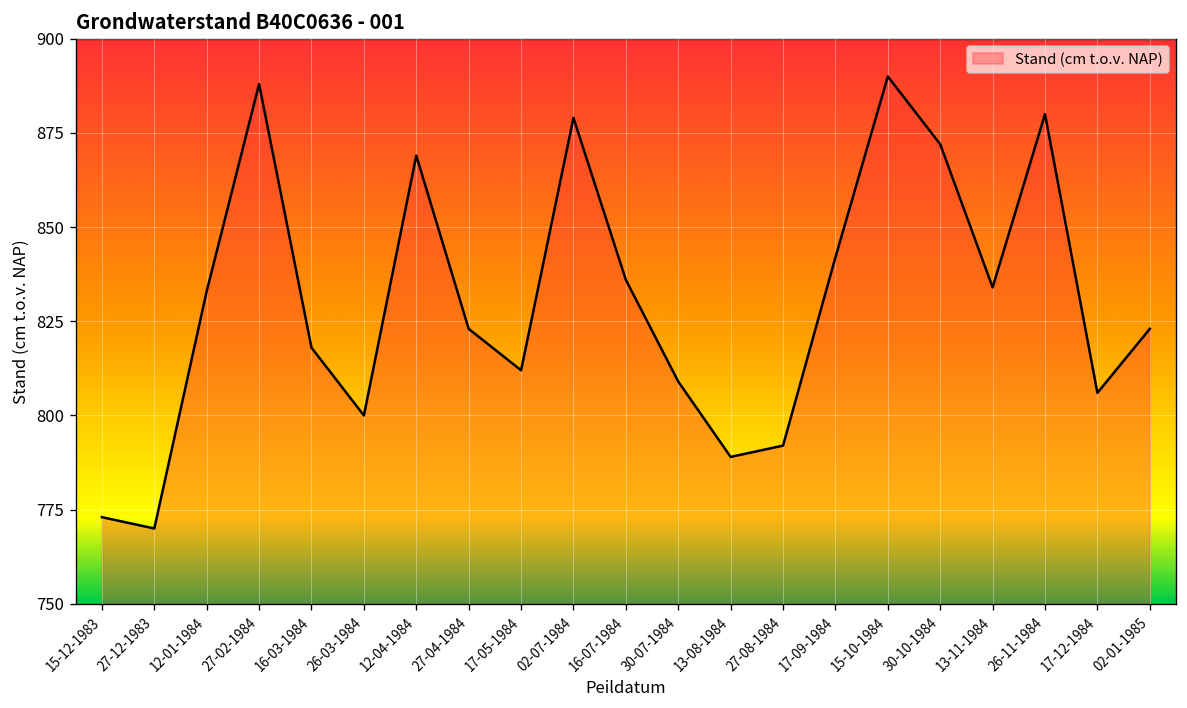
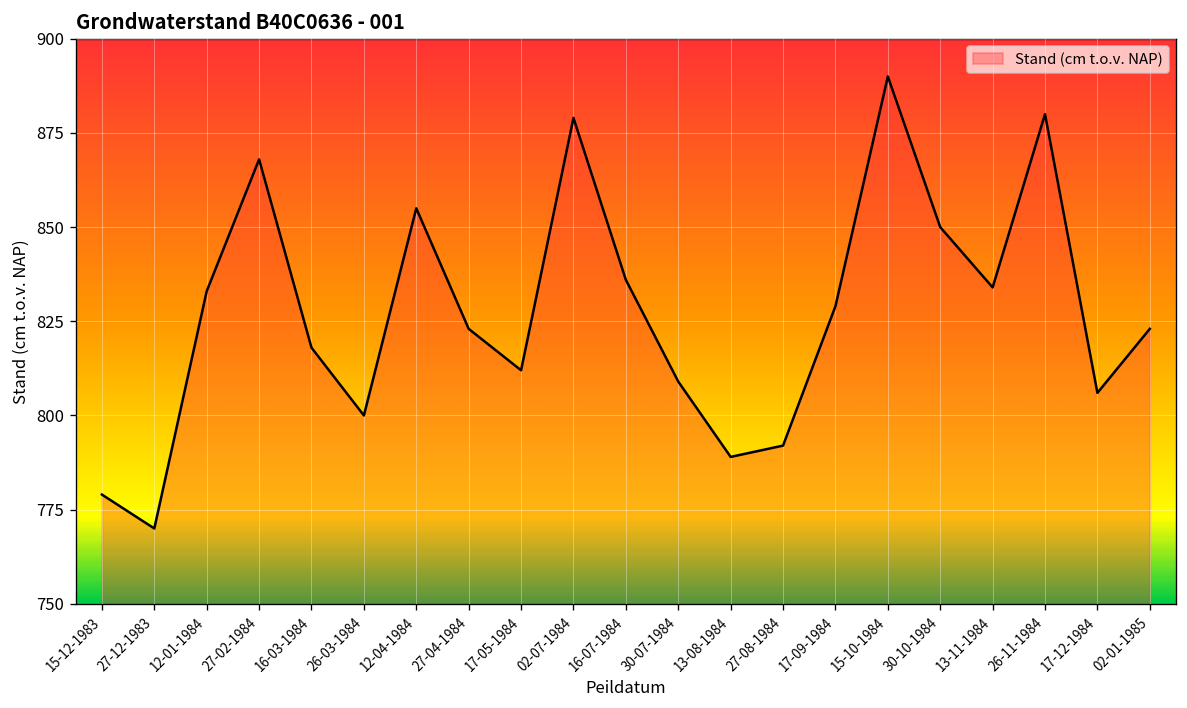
  {
-   "15-12-1983": 773,
+   "15-12-1983": 779,
    "27-12-1983": 770,
    "12-01-1984": 833,
-   "27-02-1984": 888,
+   "27-02-1984": 868,
    "16-03-1984": 818,
    "26-03-1984": 800,
-   "12-04-1984": 869,
+   "12-04-1984": 855,
    "27-04-1984": 823,
    "17-05-1984": 812,
    "02-07-1984": 879,
    "16-07-1984": 836,
    "30-07-1984": 809,
    "13-08-1984": 789,
    "27-08-1984": 792,
-   "17-09-1984": 842,
+   "17-09-1984": 829,
    "15-10-1984": 890,
-   "30-10-1984": 872,
+   "30-10-1984": 850,
    "13-11-1984": 834,
    "26-11-1984": 880,
    "17-12-1984": 806,
    "02-01-1985": 823
  }
